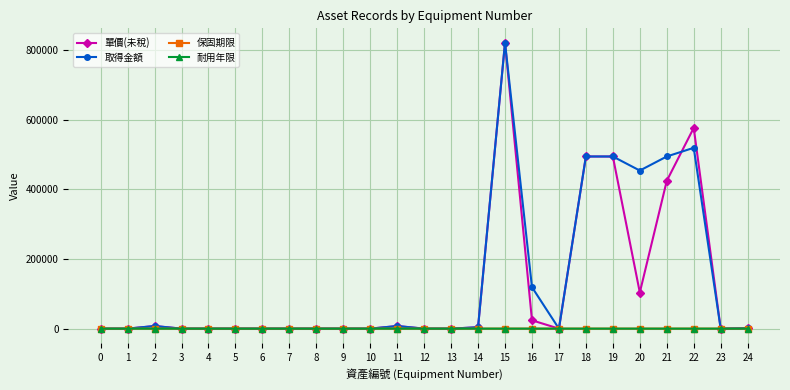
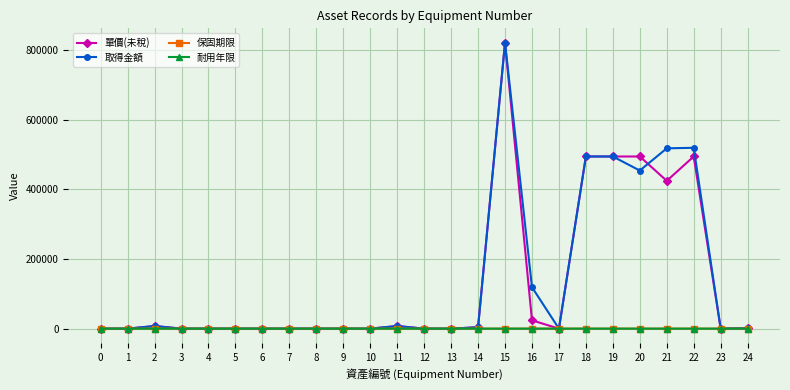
  {
    "單價(未稅)": {
      "16": 20000,
-     "20": 100000,
+     "20": 490000,
      "21": 420000,
-     "22": 580000
+     "22": 490000
    },
    "取得金額": {
      "16": 120000,
      "20": 450000,
-     "21": 490000,
+     "21": 520000,
      "22": 520000
    },
    "耐用年限": {
      "2": 0,
      "11": 0,
      "15": 0,
      "16": 0,
      "18": 0,
      "19": 0,
      "20": 0,
      "21": 0,
      "22": 0
    }
  }
